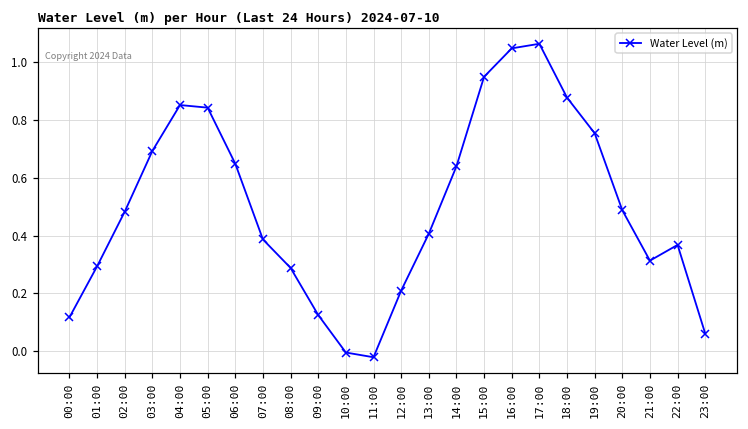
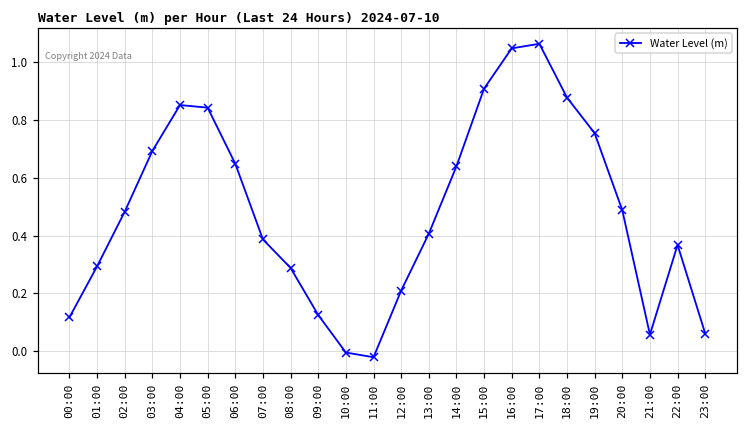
  {
    "00:00": 0.12,
    "01:00": 0.29,
    "02:00": 0.48,
    "03:00": 0.69,
    "04:00": 0.85,
    "05:00": 0.84,
    "06:00": 0.65,
    "07:00": 0.39,
    "08:00": 0.29,
    "09:00": 0.13,
    "10:00": 0.00,
    "11:00": -0.02,
    "12:00": 0.21,
    "13:00": 0.41,
    "14:00": 0.64,
-   "15:00": 0.95,
+   "15:00": 0.91,
    "16:00": 1.05,
    "17:00": 1.06,
    "18:00": 0.88,
    "19:00": 0.75,
    "20:00": 0.49,
-   "21:00": 0.31,
+   "21:00": 0.06,
    "22:00": 0.37,
    "23:00": 0.06
  }
